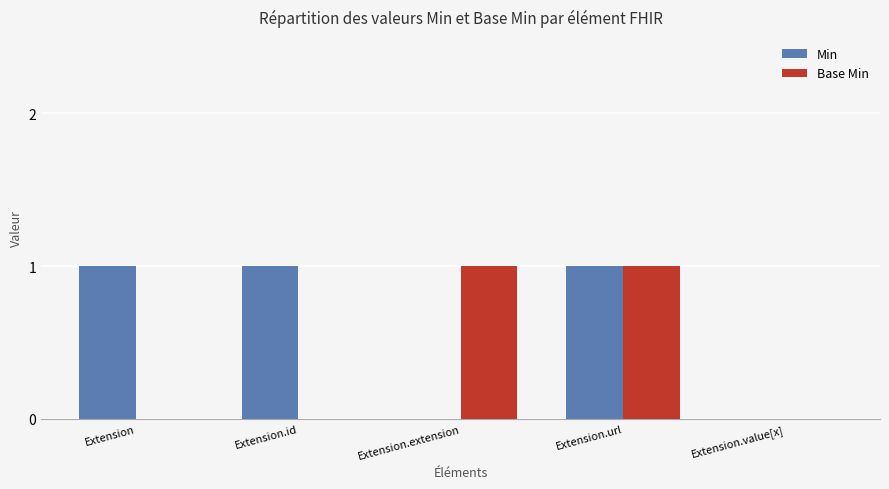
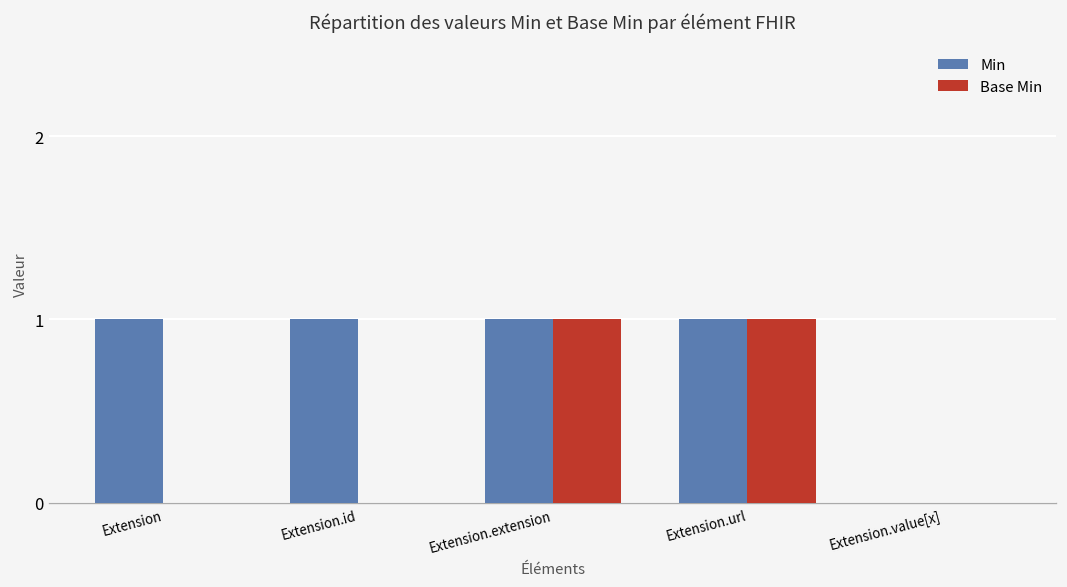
  {
    "Min": {
      "Extension": 1,
      "Extension.id": 1,
-     "Extension.extension": 0,
+     "Extension.extension": 1,
      "Extension.url": 1,
      "Extension.value[x]": 0
    },
    "Base Min": {
      "Extension": 0,
      "Extension.id": 0,
      "Extension.extension": 1,
      "Extension.url": 1,
      "Extension.value[x]": 0
    }
  }
